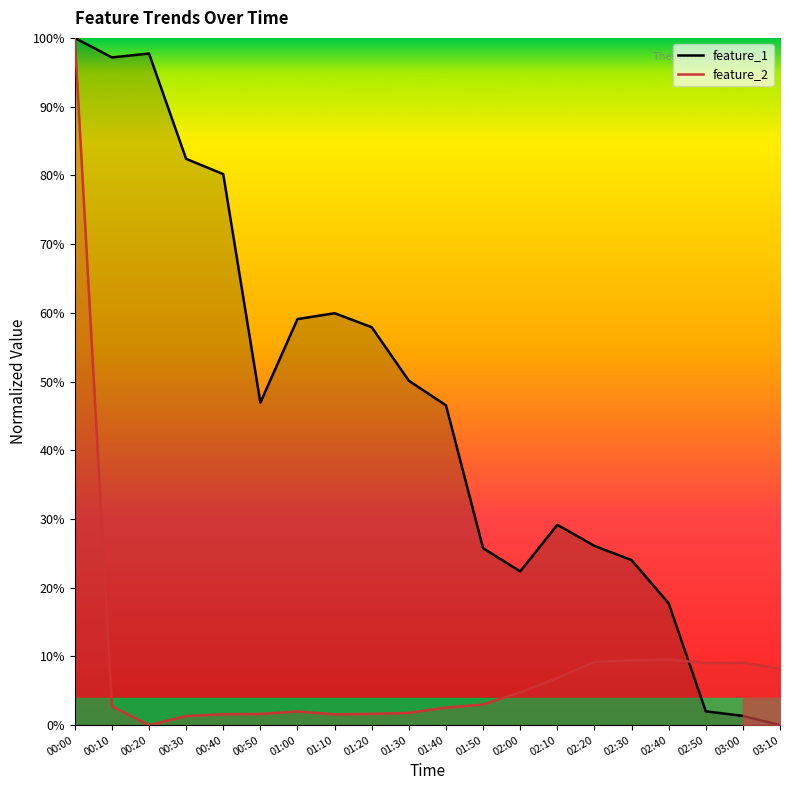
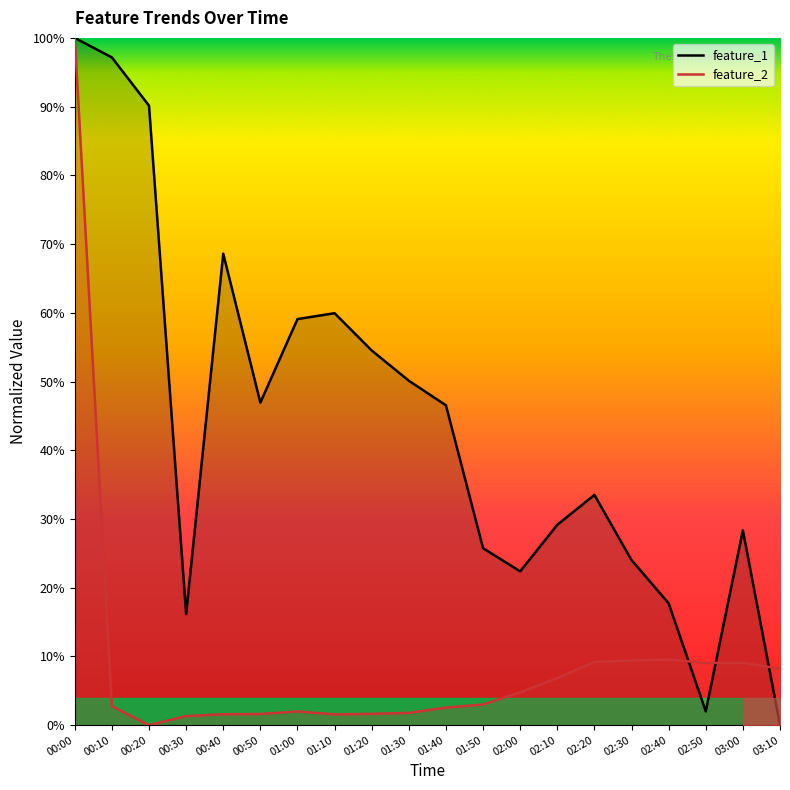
  {
    "feature_1": {
      "00:10": "97%",
-     "00:20": "98%",
-     "00:30": "82%",
-     "00:40": "80%",
+     "00:20": "90%",
+     "00:30": "16%",
+     "00:40": "69%",
      "00:50": "47%",
      "01:00": "59%",
      "01:10": "60%",
-     "01:20": "58%",
+     "01:20": "55%",
      "01:30": "50%",
      "01:40": "47%",
      "01:50": "26%",
      "02:00": "22%",
      "02:10": "29%",
-     "02:20": "26%",
+     "02:20": "33%",
      "02:30": "24%",
      "02:40": "18%",
      "02:50": "2%",
-     "03:00": "1%",
+     "03:00": "28%",
      "03:10": "0%"
    }
  }
